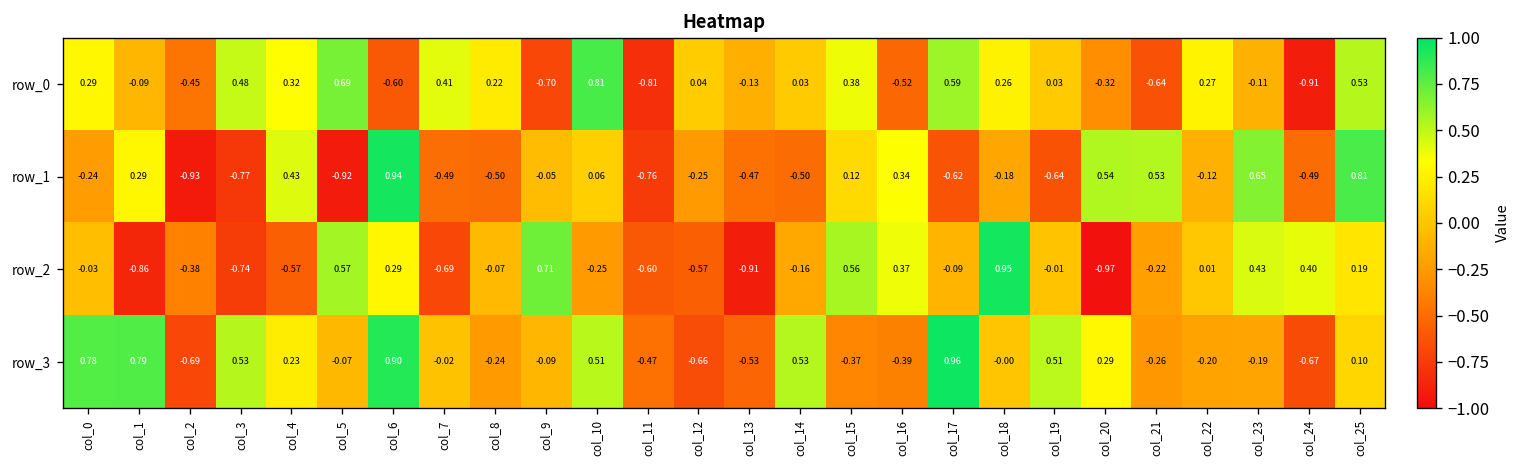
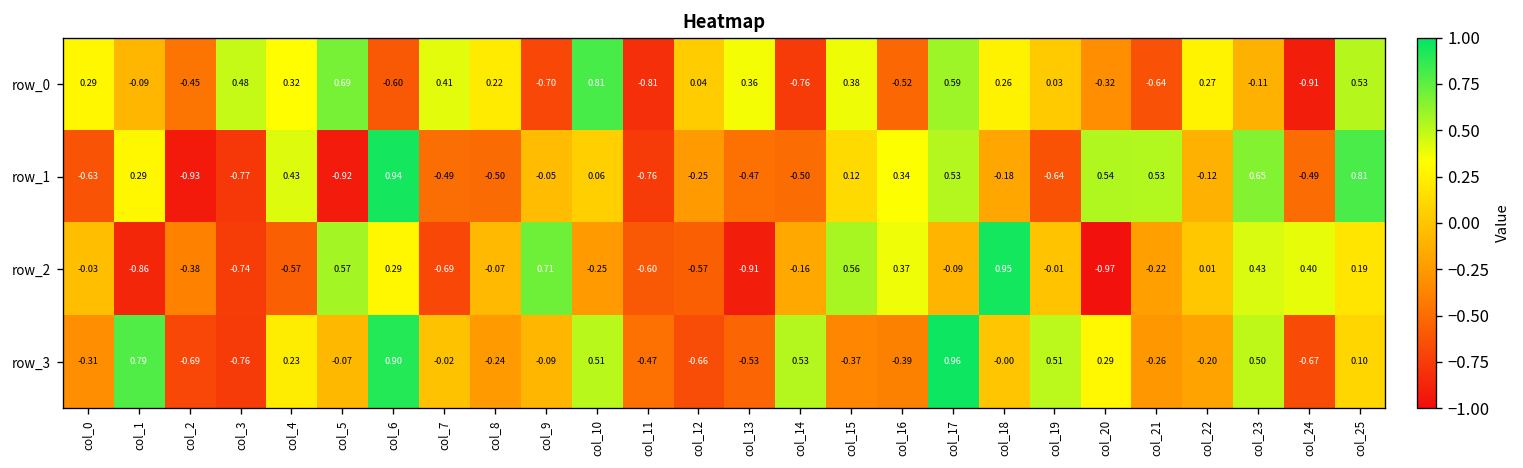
  {
    "row_0": {
      "col_0": 0.29,
      "col_1": -0.09,
      "col_2": -0.45,
      "col_3": 0.48,
      "col_4": 0.32,
      "col_5": 0.69,
      "col_6": -0.60,
      "col_7": 0.41,
      "col_8": 0.22,
      "col_9": -0.70,
      "col_10": 0.81,
      "col_11": -0.81,
      "col_12": 0.04,
-     "col_13": -0.13,
-     "col_14": 0.03,
+     "col_13": 0.36,
+     "col_14": -0.76,
      "col_15": 0.38,
      "col_16": -0.52,
      "col_17": 0.59,
      "col_18": 0.26,
      "col_19": 0.03,
      "col_20": -0.32,
      "col_21": -0.64,
      "col_22": 0.27,
      "col_23": -0.11,
      "col_24": -0.91,
      "col_25": 0.53
    },
    "row_1": {
-     "col_0": -0.24,
+     "col_0": -0.63,
      "col_1": 0.29,
      "col_2": -0.93,
      "col_3": -0.77,
      "col_4": 0.43,
      "col_5": -0.92,
      "col_6": 0.94,
      "col_7": -0.49,
      "col_8": -0.50,
      "col_9": -0.05,
      "col_10": 0.06,
      "col_11": -0.76,
      "col_12": -0.25,
      "col_13": -0.47,
      "col_14": -0.50,
      "col_15": 0.12,
      "col_16": 0.34,
-     "col_17": -0.62,
+     "col_17": 0.53,
      "col_18": -0.18,
      "col_19": -0.64,
      "col_20": 0.54,
      "col_21": 0.53,
      "col_22": -0.12,
      "col_23": 0.65,
      "col_24": -0.49,
      "col_25": 0.81
    },
    "row_2": {
      "col_0": -0.03,
      "col_1": -0.86,
      "col_2": -0.38,
      "col_3": -0.74,
      "col_4": -0.57,
      "col_5": 0.57,
      "col_6": 0.29,
      "col_7": -0.69,
      "col_8": -0.07,
      "col_9": 0.71,
      "col_10": -0.25,
      "col_11": -0.60,
      "col_12": -0.57,
      "col_13": -0.91,
      "col_14": -0.16,
      "col_15": 0.56,
      "col_16": 0.37,
      "col_17": -0.09,
      "col_18": 0.95,
      "col_19": -0.01,
      "col_20": -0.97,
      "col_21": -0.22,
      "col_22": 0.01,
      "col_23": 0.43,
      "col_24": 0.40,
      "col_25": 0.19
    },
    "row_3": {
-     "col_0": 0.78,
+     "col_0": -0.31,
      "col_1": 0.79,
      "col_2": -0.69,
-     "col_3": 0.53,
+     "col_3": -0.76,
      "col_4": 0.23,
      "col_5": -0.07,
      "col_6": 0.90,
      "col_7": -0.02,
      "col_8": -0.24,
      "col_9": -0.09,
      "col_10": 0.51,
      "col_11": -0.47,
      "col_12": -0.66,
      "col_13": -0.53,
      "col_14": 0.53,
      "col_15": -0.37,
      "col_16": -0.39,
      "col_17": 0.96,
      "col_18": -0.00,
      "col_19": 0.51,
      "col_20": 0.29,
      "col_21": -0.26,
      "col_22": -0.20,
-     "col_23": -0.19,
+     "col_23": 0.50,
      "col_24": -0.67,
      "col_25": 0.10
    }
  }
